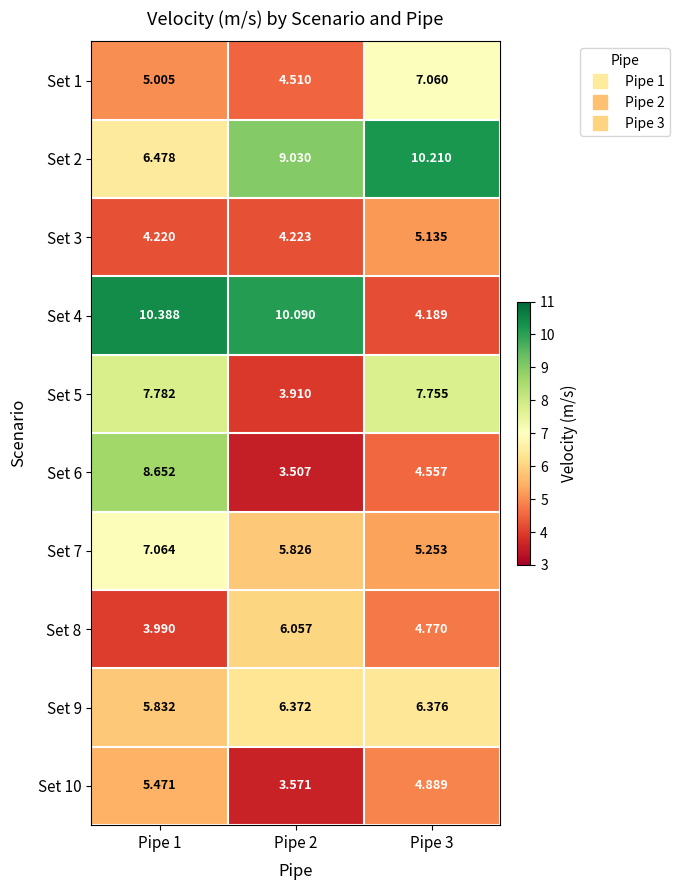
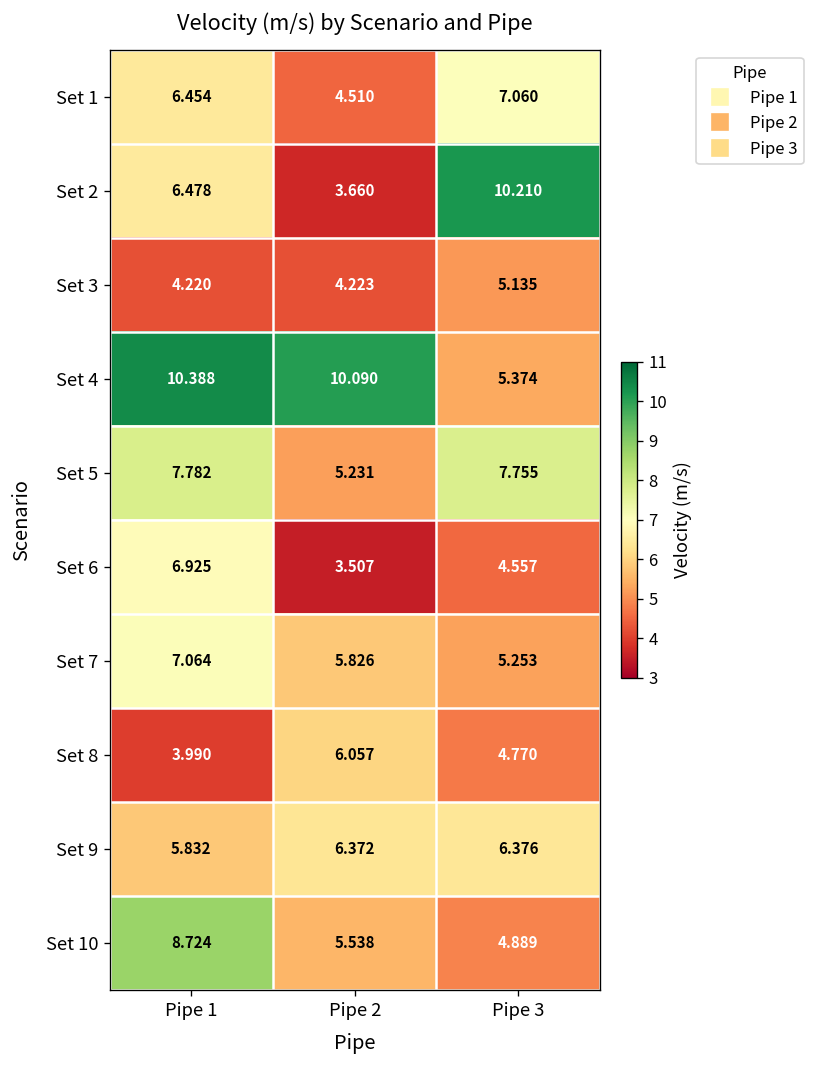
  {
    "Set 1": {
-     "Pipe 1": 5.005,
+     "Pipe 1": 6.454,
      "Pipe 2": 4.510,
      "Pipe 3": 7.060
    },
    "Set 2": {
      "Pipe 1": 6.478,
-     "Pipe 2": 9.030,
+     "Pipe 2": 3.660,
      "Pipe 3": 10.210
    },
    "Set 3": {
      "Pipe 1": 4.220,
      "Pipe 2": 4.223,
      "Pipe 3": 5.135
    },
    "Set 4": {
      "Pipe 1": 10.388,
      "Pipe 2": 10.090,
-     "Pipe 3": 4.189
+     "Pipe 3": 5.374
    },
    "Set 5": {
      "Pipe 1": 7.782,
-     "Pipe 2": 3.910,
+     "Pipe 2": 5.231,
      "Pipe 3": 7.755
    },
    "Set 6": {
-     "Pipe 1": 8.652,
+     "Pipe 1": 6.925,
      "Pipe 2": 3.507,
      "Pipe 3": 4.557
    },
    "Set 7": {
      "Pipe 1": 7.064,
      "Pipe 2": 5.826,
      "Pipe 3": 5.253
    },
    "Set 8": {
      "Pipe 1": 3.990,
      "Pipe 2": 6.057,
      "Pipe 3": 4.770
    },
    "Set 9": {
      "Pipe 1": 5.832,
      "Pipe 2": 6.372,
      "Pipe 3": 6.376
    },
    "Set 10": {
-     "Pipe 1": 5.471,
-     "Pipe 2": 3.571,
+     "Pipe 1": 8.724,
+     "Pipe 2": 5.538,
      "Pipe 3": 4.889
    }
  }
